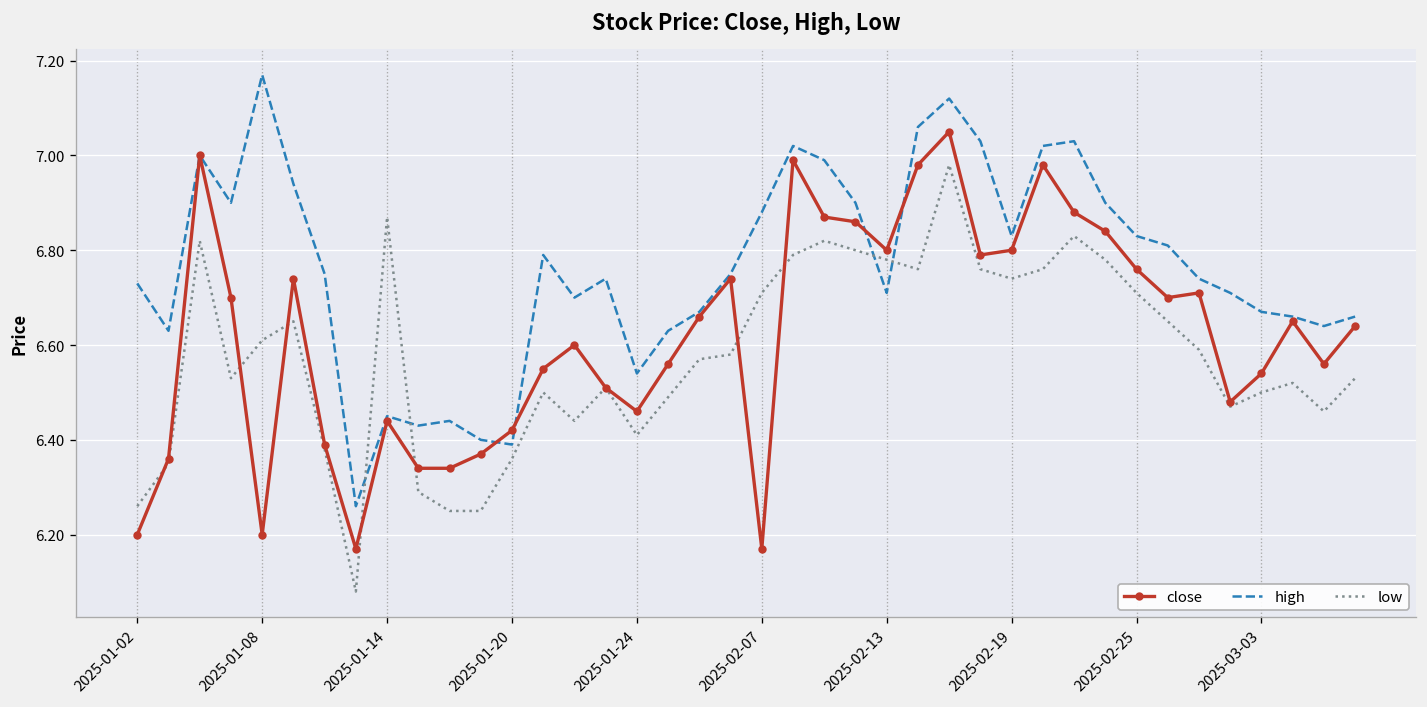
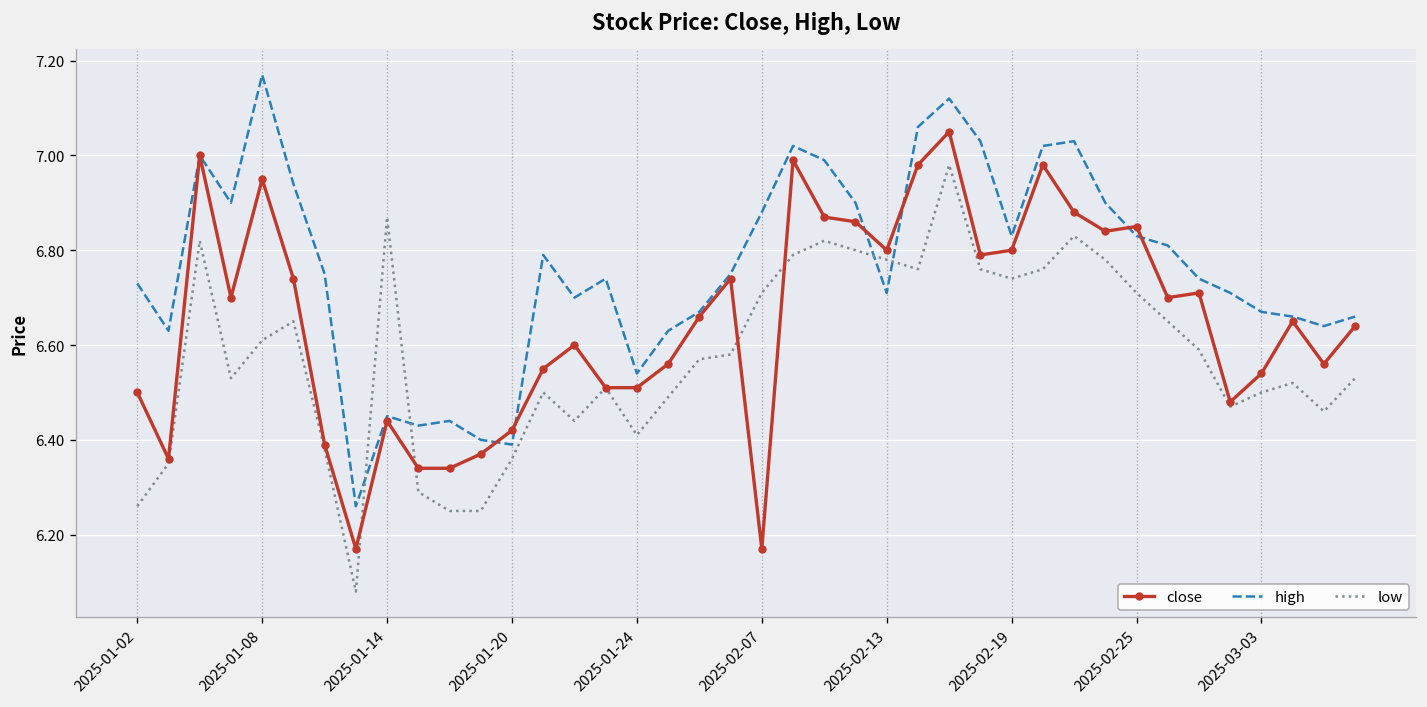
  {
    "close": {
-     "2025-01-02": 6.2,
-     "2025-01-08": 6.20,
+     "2025-01-02": 6.5,
+     "2025-01-08": 6.95,
      "2025-01-14": 6.44,
      "2025-01-20": 6.42,
-     "2025-01-24": 6.46,
+     "2025-01-24": 6.51,
      "2025-02-07": 6.17,
      "2025-02-13": 6.80,
      "2025-02-19": 6.80,
-     "2025-02-25": 6.76,
+     "2025-02-25": 6.85,
      "2025-03-03": 6.54
    },
    "high": {
      "2025-01-02": 6.73,
      "2025-01-08": 7.17,
      "2025-01-14": 6.45,
      "2025-01-20": 6.39,
      "2025-01-24": 6.54,
      "2025-02-07": 6.88,
      "2025-02-13": 6.71,
      "2025-02-19": 6.83,
      "2025-02-25": 6.83,
      "2025-03-03": 6.67
    },
    "low": {
      "2025-01-02": 6.26,
      "2025-01-08": 6.61,
      "2025-01-14": 6.87,
      "2025-01-20": 6.36,
      "2025-01-24": 6.41,
      "2025-02-07": 6.71,
      "2025-02-13": 6.78,
      "2025-02-19": 6.74,
      "2025-02-25": 6.71,
      "2025-03-03": 6.50
    }
  }
